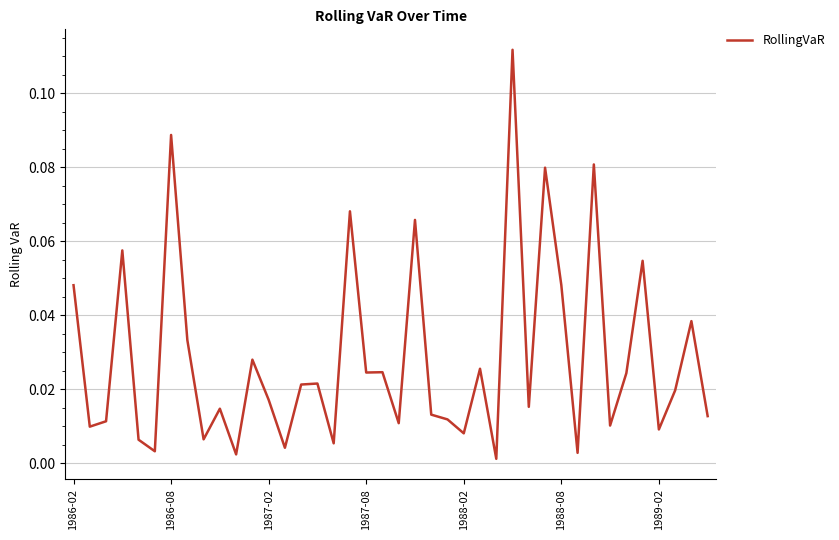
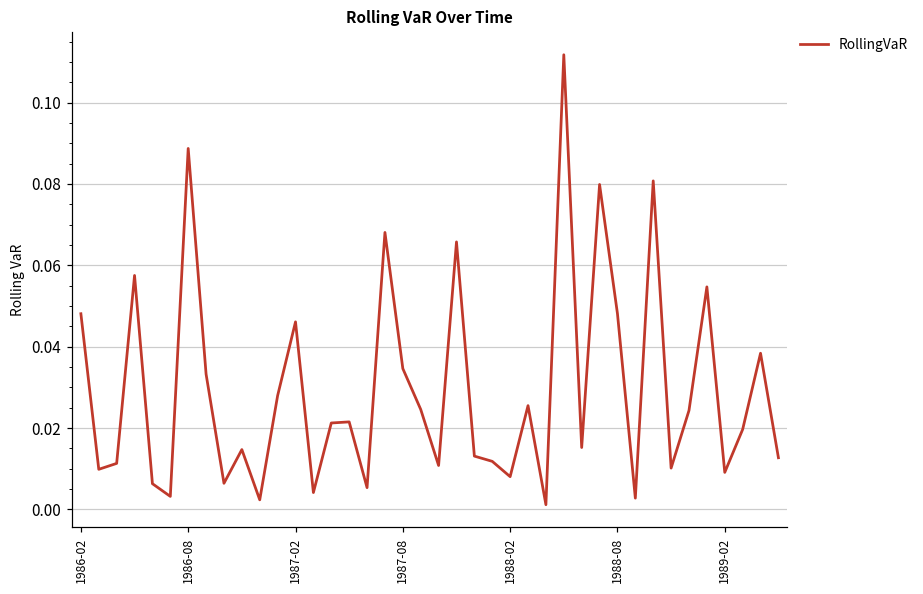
  {
    "1986-02": 0.048,
    "1986-08": 0.089,
-   "1987-02": 0.017,
-   "1987-08": 0.025,
+   "1987-02": 0.046,
+   "1987-08": 0.035,
    "1988-02": 0.008,
    "1988-08": 0.048,
    "1989-02": 0.009
  }
